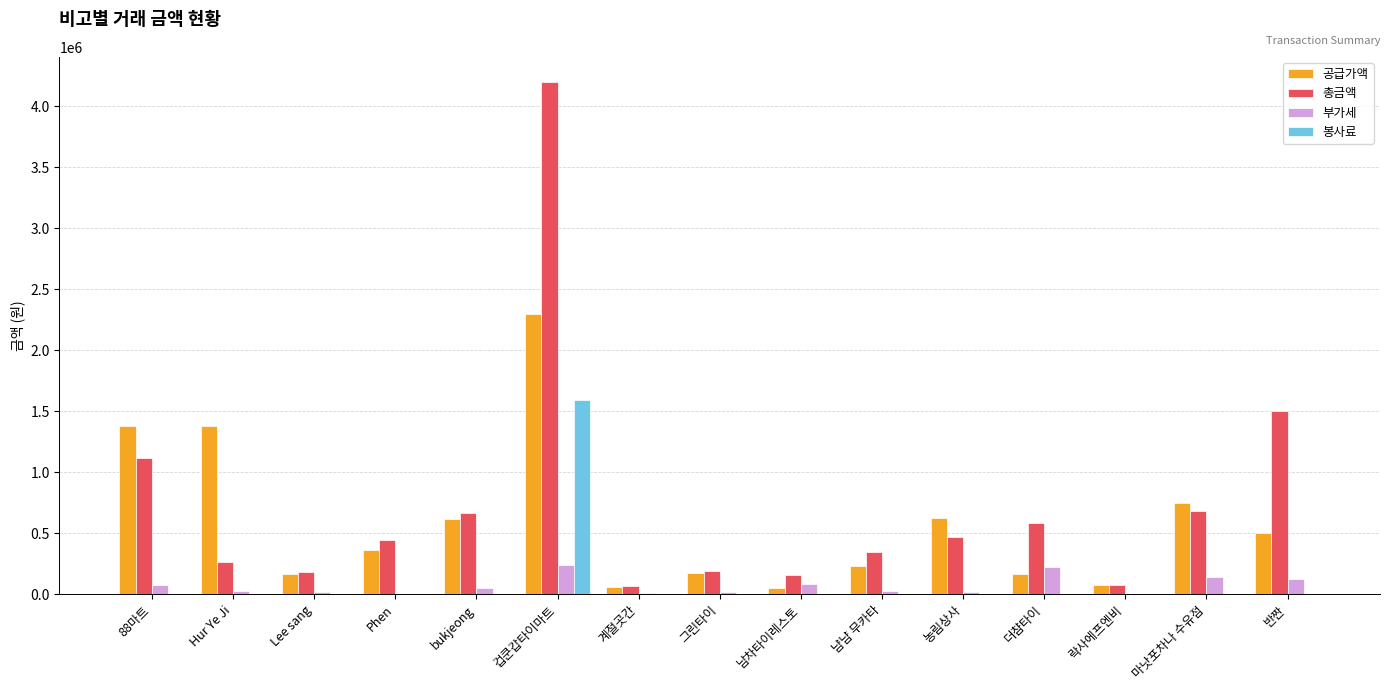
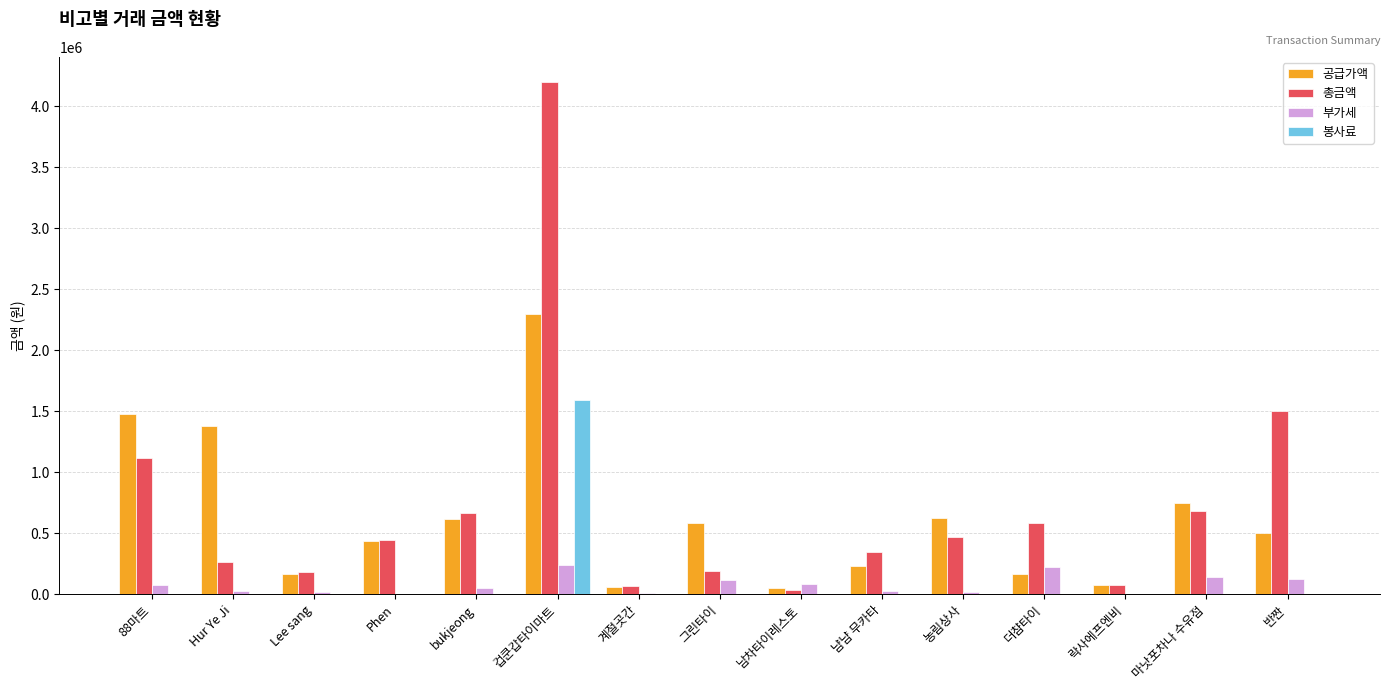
  {
    "공급가액": {
-     "88마트": 1380000,
+     "88마트": 1470000,
      "Hur Ye Ji": 1380000,
      "Lee sang": 170000,
-     "Phen": 360000,
+     "Phen": 440000,
      "bukjeong": 610000,
      "겁쿤갑타이마트": 2290000,
      "계절곳간": 60000,
-     "그린타이": 170000,
+     "그린타이": 580000,
      "남차타이레스토": 50000,
      "냠냠 무카타": 230000,
      "농림상사": 630000,
      "더챰타이": 170000,
      "락사에프엔비": 70000,
      "마낫포차나 수유점": 740000,
      "반짠": 500000
    },
    "총금액": {
      "88마트": 1120000,
      "Hur Ye Ji": 260000,
      "Lee sang": 180000,
      "Phen": 440000,
      "bukjeong": 670000,
      "겁쿤갑타이마트": 4200000,
      "계절곳간": 70000,
      "그린타이": 190000,
-     "남차타이레스토": 160000,
+     "남차타이레스토": 30000,
      "냠냠 무카타": 350000,
      "농림상사": 460000,
      "더챰타이": 580000,
      "락사에프엔비": 80000,
      "마낫포차나 수유점": 680000,
      "반짠": 1500000
    },
    "부가세": {
      "88마트": 70000,
      "Hur Ye Ji": 20000,
      "bukjeong": 50000,
      "겁쿤갑타이마트": 240000,
-     "그린타이": 20000,
+     "그린타이": 120000,
      "남차타이레스토": 80000,
      "냠냠 무카타": 20000,
      "농림상사": 20000,
      "더챰타이": 230000,
      "마낫포차나 수유점": 140000,
      "반짠": 120000
    },
    "봉사료": {
      "88마트": 0,
      "Hur Ye Ji": 0,
      "Lee sang": 0,
      "Phen": 0,
      "bukjeong": 0,
      "겁쿤갑타이마트": 1590000,
      "계절곳간": 0,
      "그린타이": 0,
      "남차타이레스토": 0,
      "냠냠 무카타": 0,
      "농림상사": 0,
      "더챰타이": 0,
      "락사에프엔비": 0,
      "마낫포차나 수유점": 0,
      "반짠": 0
    }
  }
